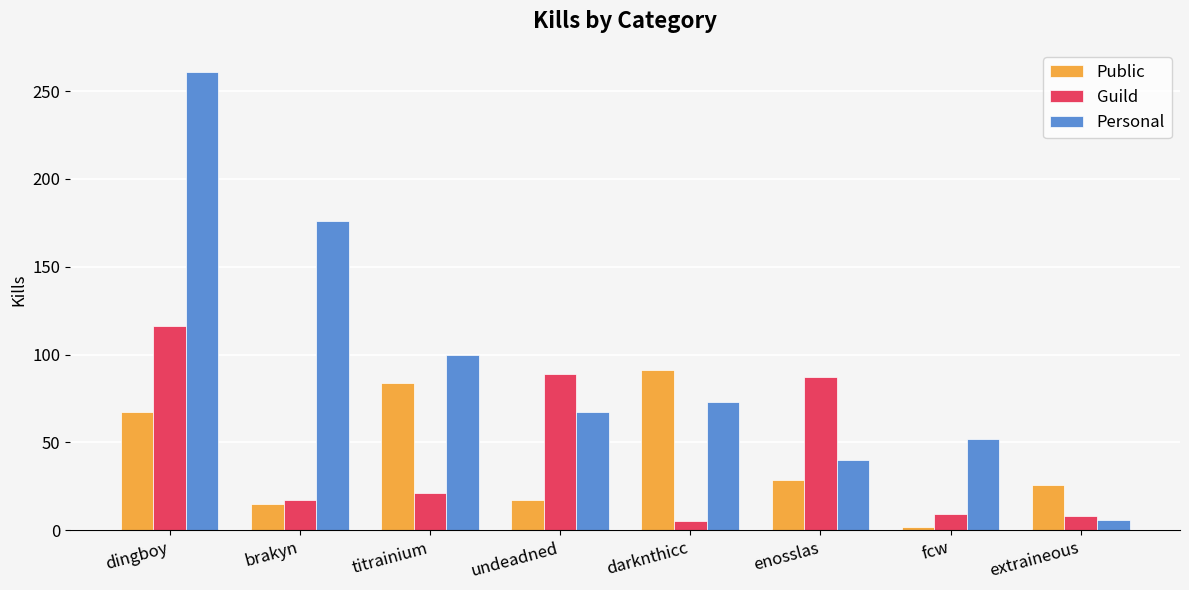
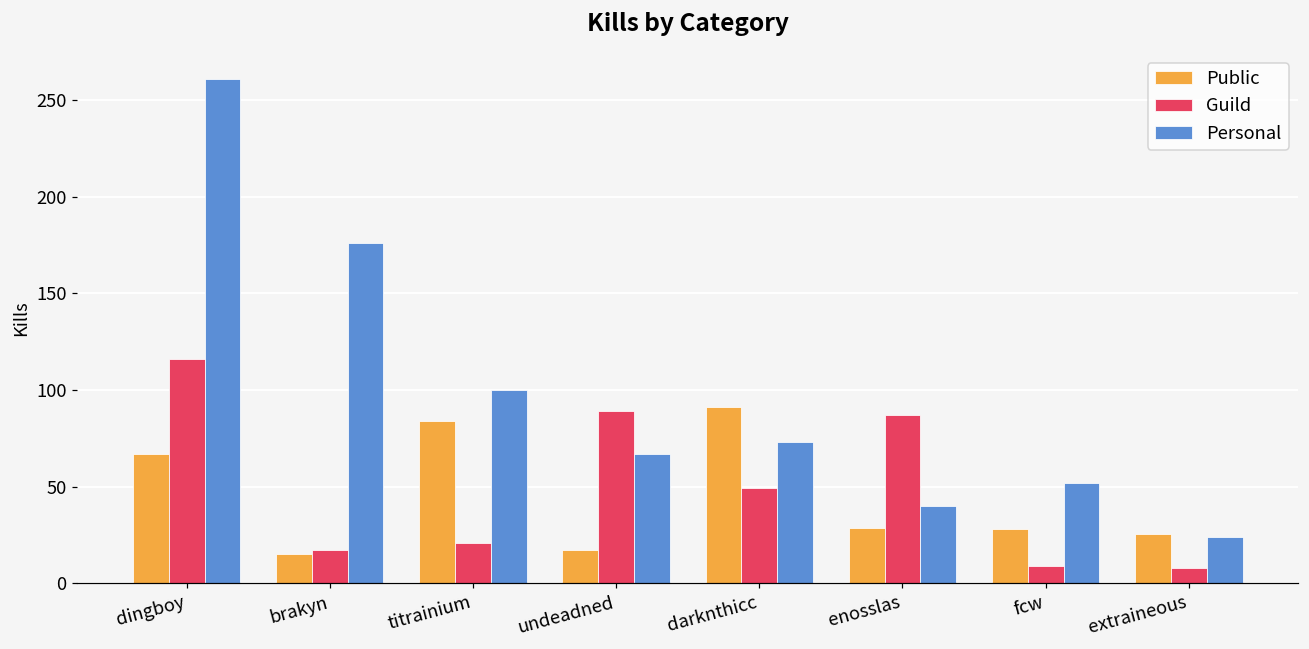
  {
    "Public": {
      "dingboy": 67,
      "brakyn": 15,
      "titrainium": 84,
      "undeadned": 17,
      "darknthicc": 91,
      "enosslas": 29,
-     "fcw": 2,
+     "fcw": 28,
      "extraineous": 26
    },
    "Guild": {
      "dingboy": 116,
      "brakyn": 17,
      "titrainium": 21,
      "undeadned": 89,
-     "darknthicc": 5,
+     "darknthicc": 49,
      "enosslas": 87,
      "fcw": 9,
      "extraineous": 8
    },
    "Personal": {
      "dingboy": 261,
      "brakyn": 176,
      "titrainium": 100,
      "undeadned": 67,
      "darknthicc": 73,
      "enosslas": 40,
      "fcw": 52,
-     "extraineous": 6
+     "extraineous": 24
    }
  }
